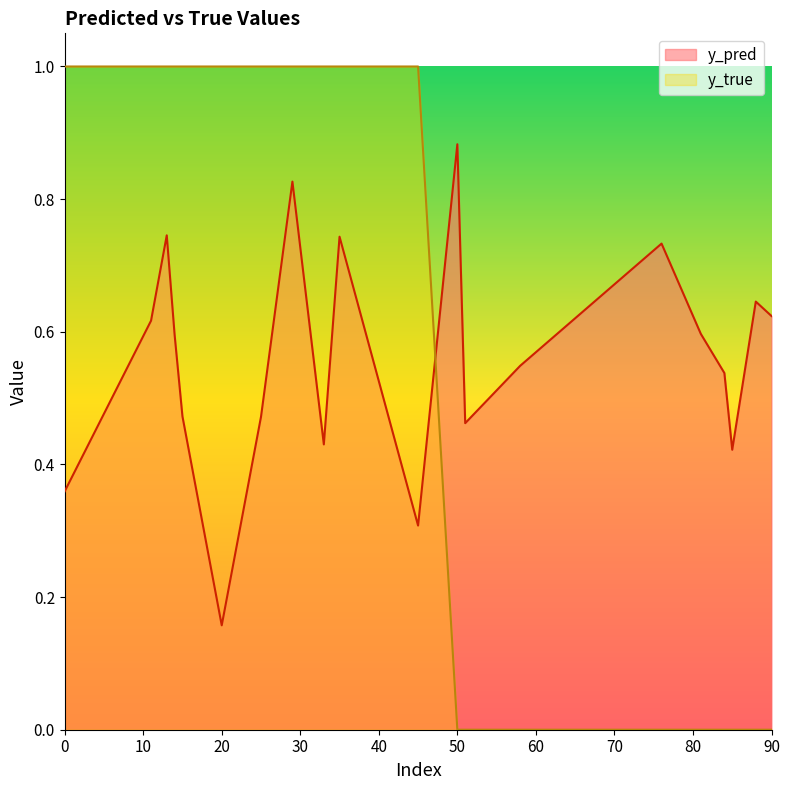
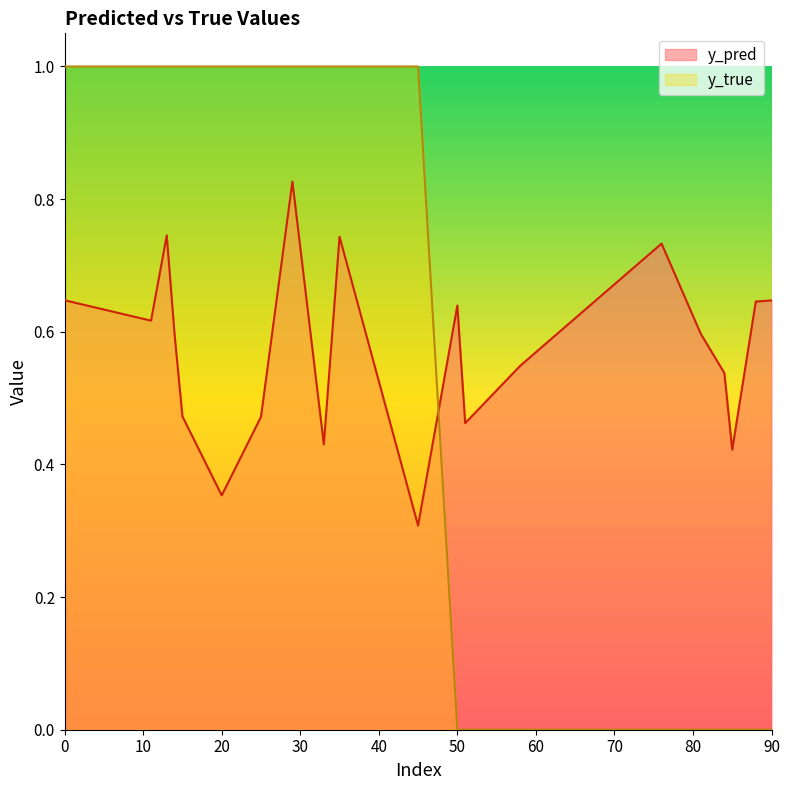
  {
    "y_pred": {
-     "0": 0.36,
-     "20": 0.16,
-     "50": 0.88,
-     "90": 0.62
+     "0": 0.65,
+     "20": 0.35,
+     "50": 0.64,
+     "90": 0.65
    },
    "y_true": {
      "0": 1.00,
      "20": 1.00,
      "50": 0.00,
      "90": 0.00
    }
  }
